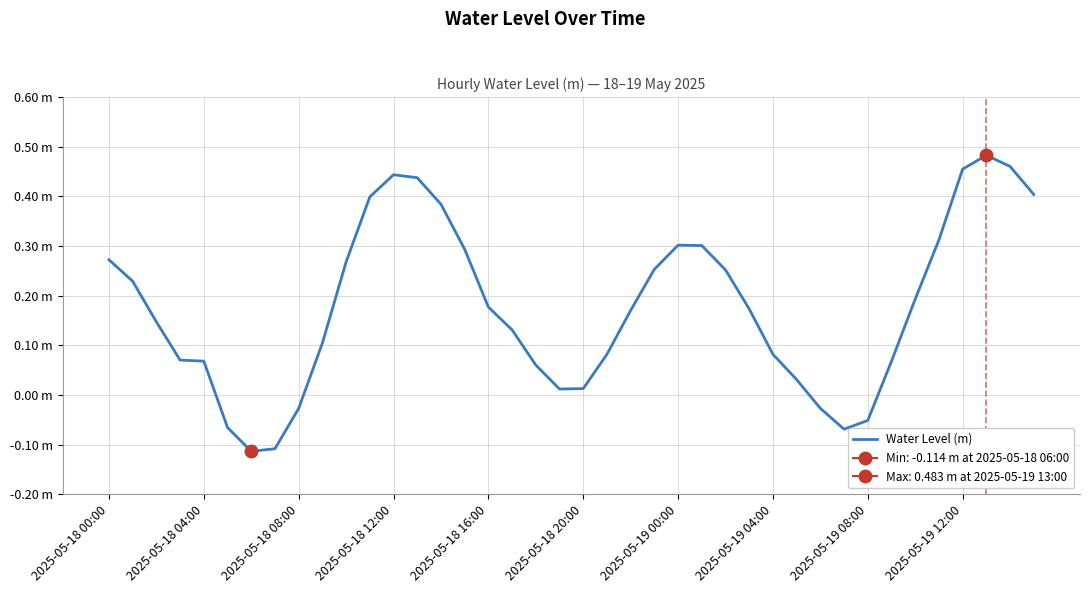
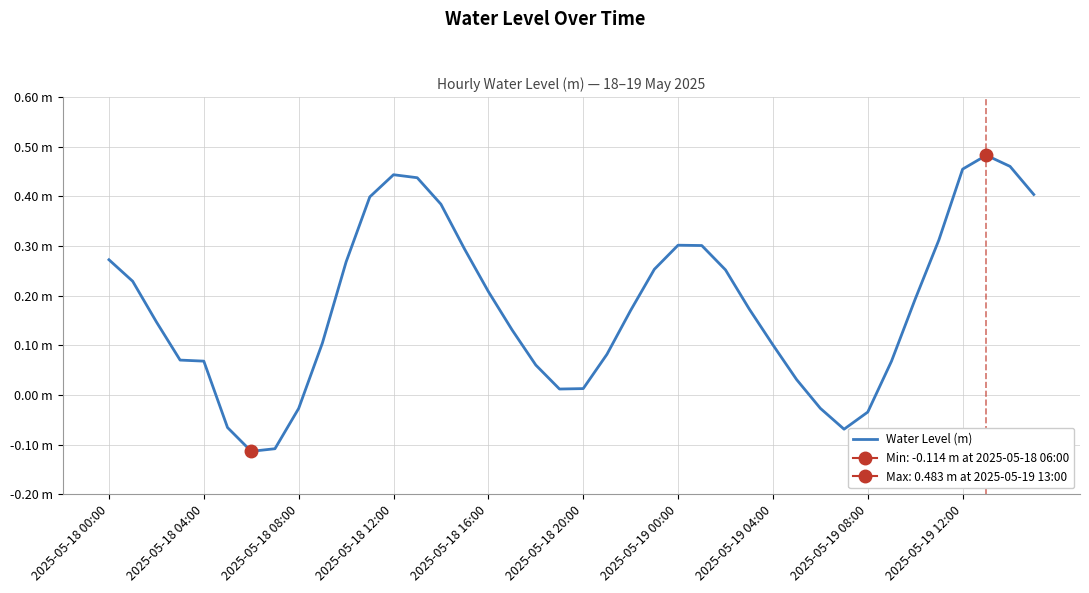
  {
    "Water Level (m)": {
      "2025-05-18 00:00": "0.27 m",
      "2025-05-18 04:00": "0.07 m",
      "2025-05-18 08:00": "-0.03 m",
      "2025-05-18 12:00": "0.44 m",
-     "2025-05-18 16:00": "0.18 m",
+     "2025-05-18 16:00": "0.21 m",
      "2025-05-18 20:00": "0.01 m",
      "2025-05-19 00:00": "0.30 m",
-     "2025-05-19 04:00": "0.08 m",
-     "2025-05-19 08:00": "-0.05 m",
+     "2025-05-19 04:00": "0.10 m",
+     "2025-05-19 08:00": "-0.03 m",
      "2025-05-19 12:00": "0.45 m"
    }
  }
